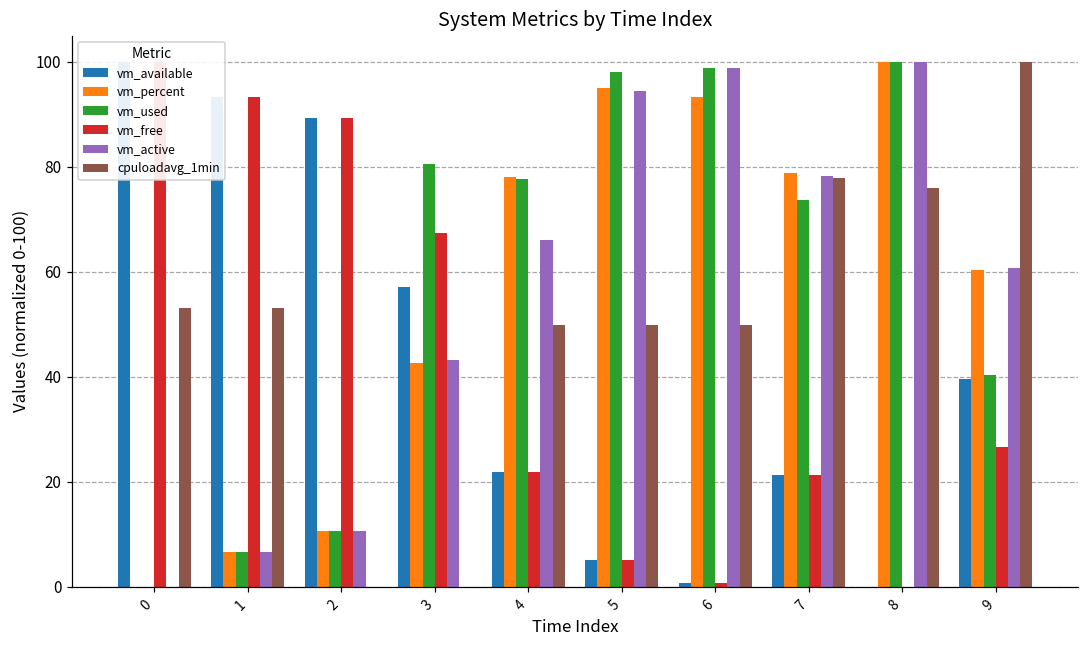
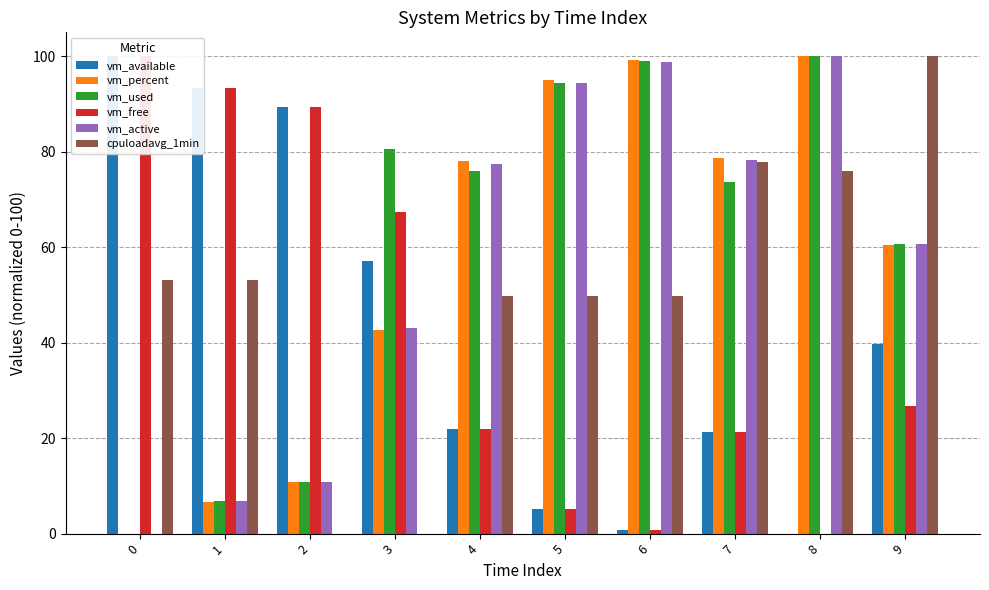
  {
    "vm_available": {
      "2": 89,
      "3": 57,
      "4": 22,
      "5": 5,
      "6": 1,
      "7": 21,
      "8": 0,
      "9": 40
    },
    "vm_percent": {
      "0": 0,
      "1": 7,
      "2": 11,
      "3": 43,
      "4": 78,
      "5": 95,
-     "6": 93,
+     "6": 99,
      "7": 79,
      "8": 100,
      "9": 60
    },
    "vm_used": {
      "0": 0,
      "1": 7,
      "2": 11,
      "3": 81,
-     "4": 78,
-     "5": 98,
+     "4": 76,
+     "5": 94,
      "6": 99,
      "7": 74,
      "8": 100,
-     "9": 40
+     "9": 61
    },
    "vm_free": {
      "1": 93,
      "2": 89,
      "3": 67,
      "4": 22,
      "5": 5,
      "6": 1,
      "7": 21,
      "8": 0,
      "9": 27
    },
    "vm_active": {
      "0": 0,
      "1": 7,
      "2": 11,
      "3": 43,
-     "4": 66,
+     "4": 77,
      "5": 94,
      "6": 99,
      "7": 78,
      "8": 100,
      "9": 61
    },
    "cpuloadavg_1min": {
      "0": 53,
      "1": 53,
      "2": 0,
      "3": 0,
      "4": 50,
      "5": 50,
      "6": 50,
      "7": 78,
      "8": 76,
      "9": 100
    }
  }
